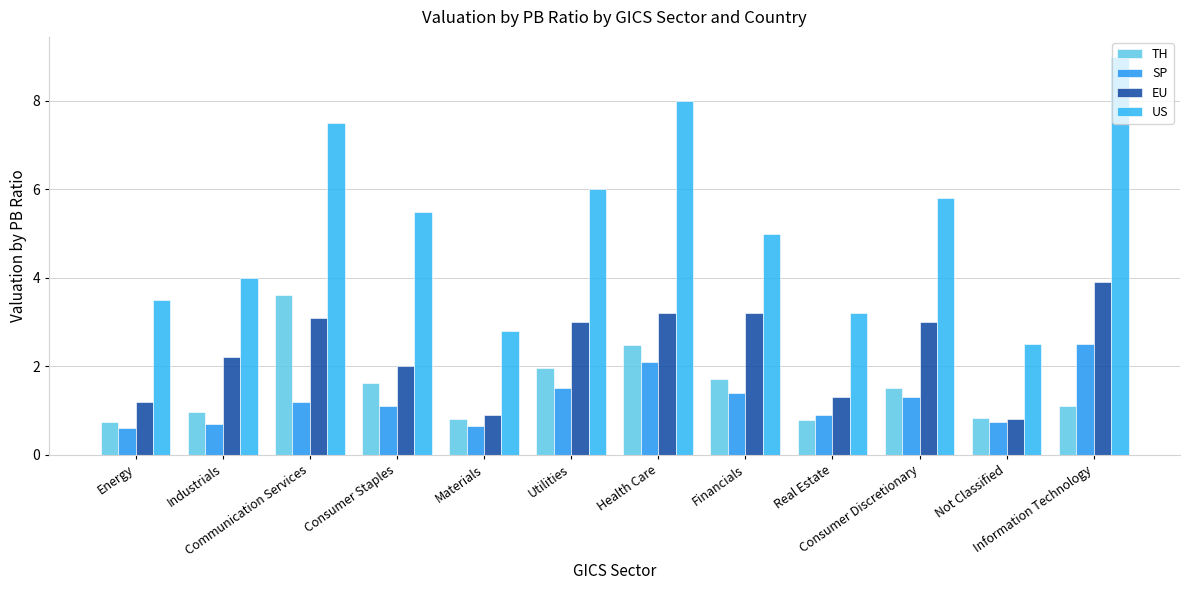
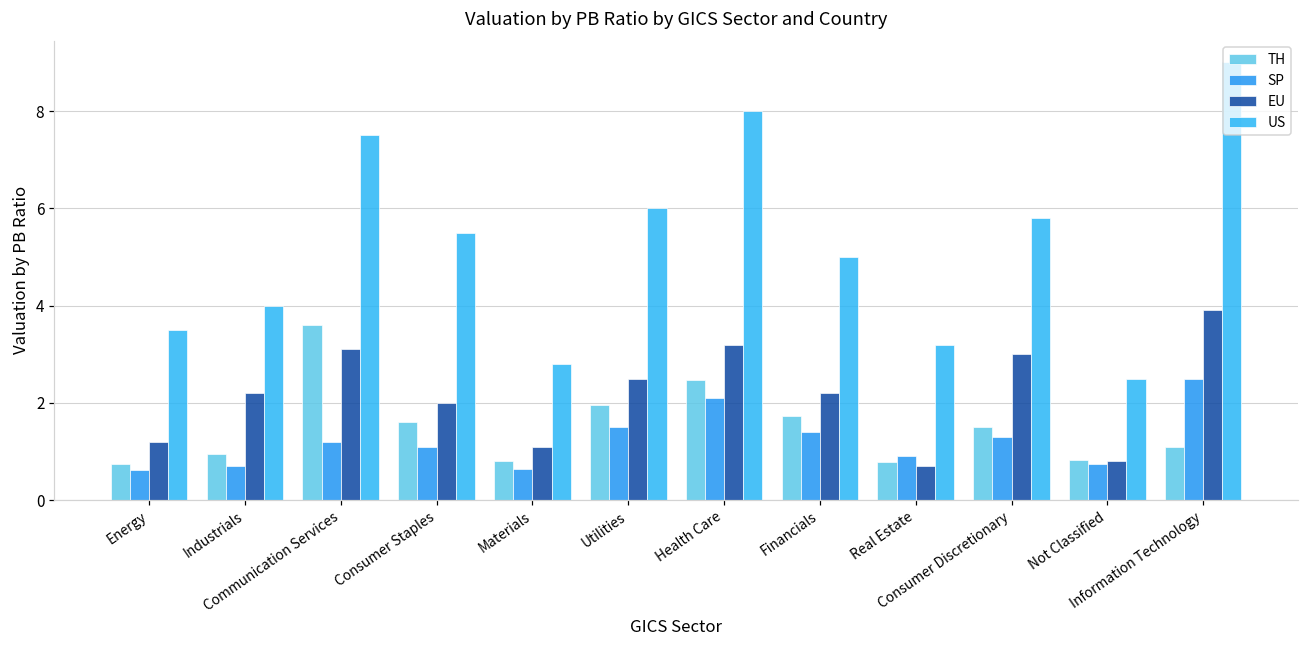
  {
    "EU": {
      "Energy": 1.2,
      "Industrials": 2.2,
      "Communication Services": 3.1,
      "Consumer Staples": 2.0,
-     "Materials": 0.9,
-     "Utilities": 3.0,
+     "Materials": 1.1,
+     "Utilities": 2.5,
      "Health Care": 3.2,
-     "Financials": 3.2,
-     "Real Estate": 1.3,
+     "Financials": 2.2,
+     "Real Estate": 0.7,
      "Consumer Discretionary": 3.0,
      "Not Classified": 0.8,
      "Information Technology": 3.9
    }
  }
